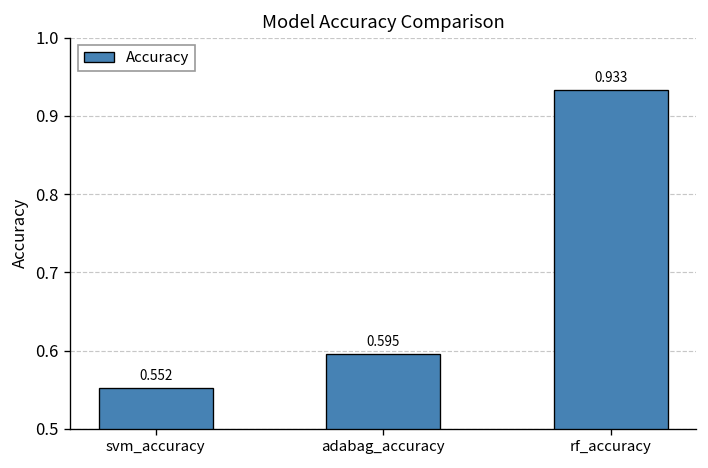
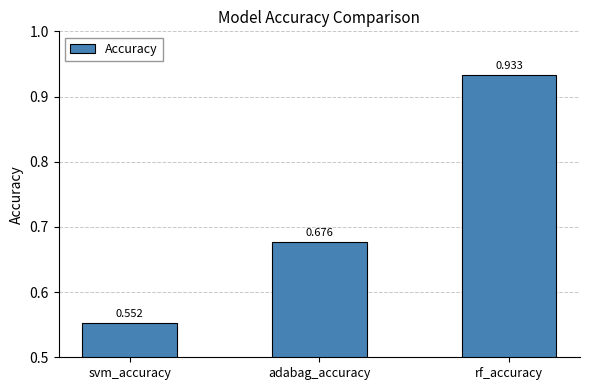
  {
    "svm_accuracy": 0.552,
-   "adabag_accuracy": 0.595,
+   "adabag_accuracy": 0.676,
    "rf_accuracy": 0.933
  }
